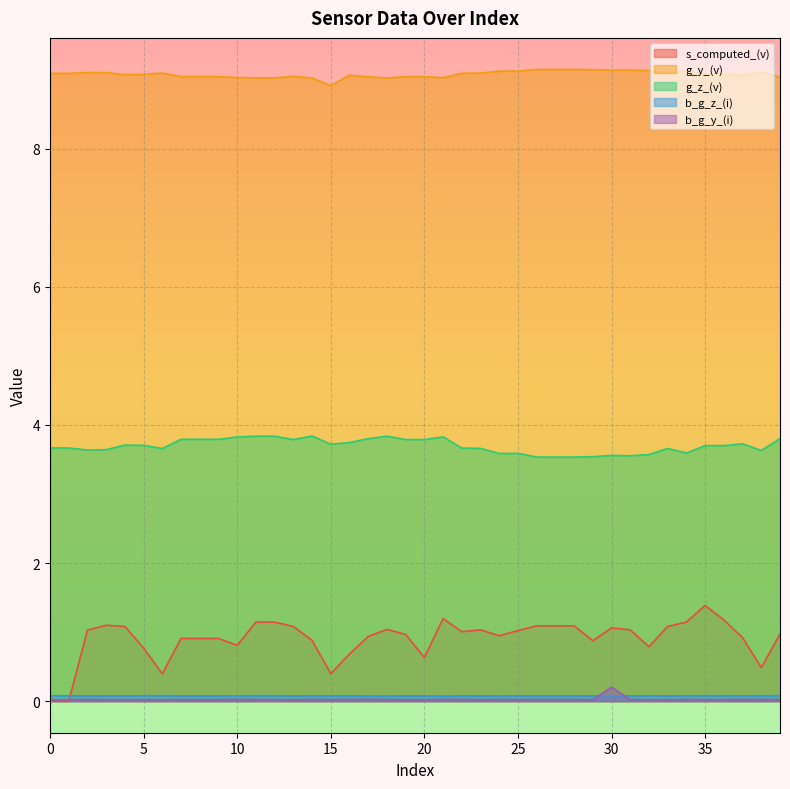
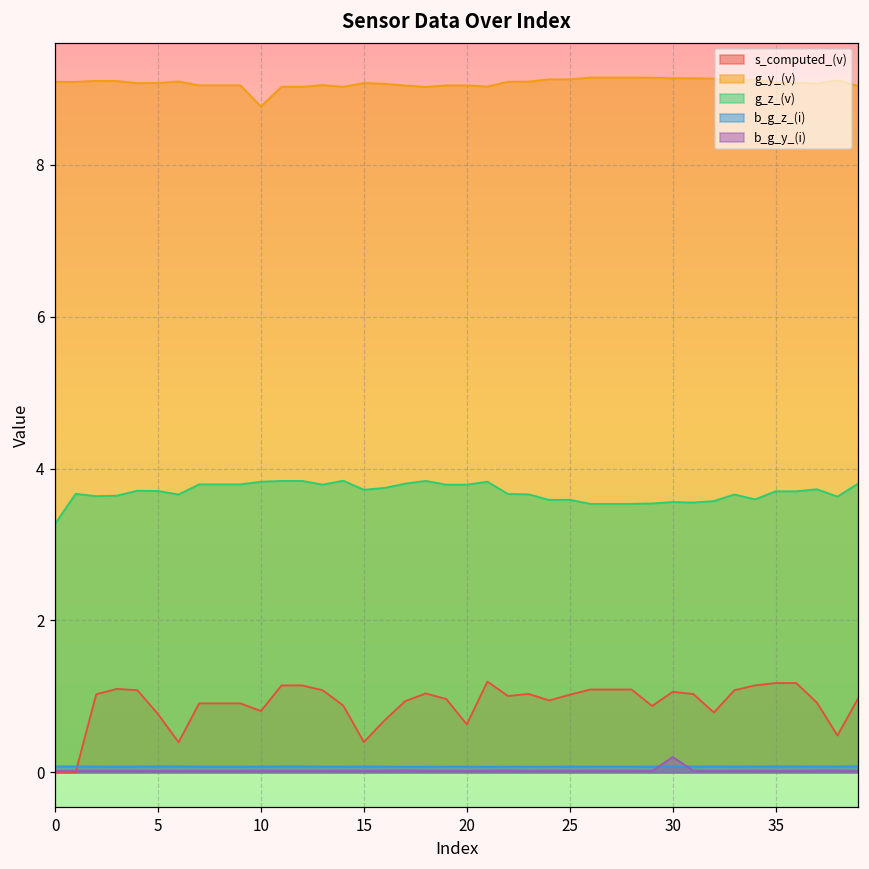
  {
    "s_computed_(v)": {
      "5": 0.8,
      "10": 0.8,
      "15": 0.4,
      "20": 0.6,
      "25": 1.0,
      "30": 1.1,
-     "35": 1.4
+     "35": 1.2
    },
    "g_y_(v)": {
      "0": 9.1,
      "5": 9.1,
-     "10": 9.0,
-     "15": 8.9,
+     "10": 8.8,
+     "15": 9.1,
      "20": 9.0,
      "25": 9.1,
      "30": 9.1
    },
    "g_z_(v)": {
-     "0": 3.7,
+     "0": 3.3,
      "5": 3.7,
      "10": 3.8,
      "15": 3.7,
      "20": 3.8,
      "25": 3.6,
      "30": 3.6,
      "35": 3.7
    },
    "b_g_z_(i)": {
      "0": 0.1,
      "5": 0.1,
      "10": 0.1,
      "15": 0.1,
      "20": 0.1,
      "25": 0.1,
      "30": 0.1,
      "35": 0.1
    },
    "b_g_y_(i)": {
      "5": 0.0,
      "10": 0.0,
      "15": 0.0,
      "20": 0.0,
      "25": 0.0,
      "30": 0.2,
      "35": 0.0
    }
  }
